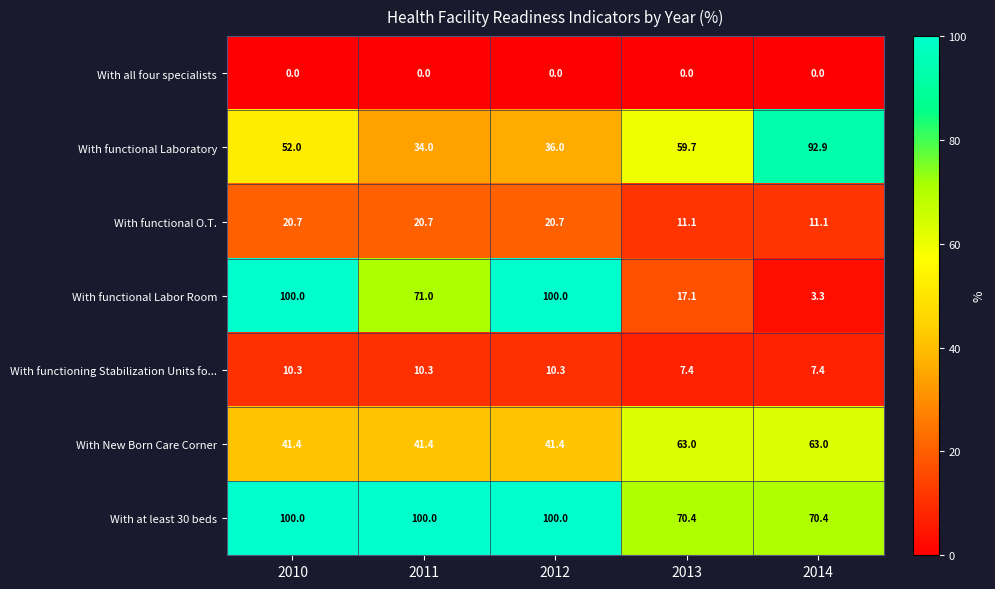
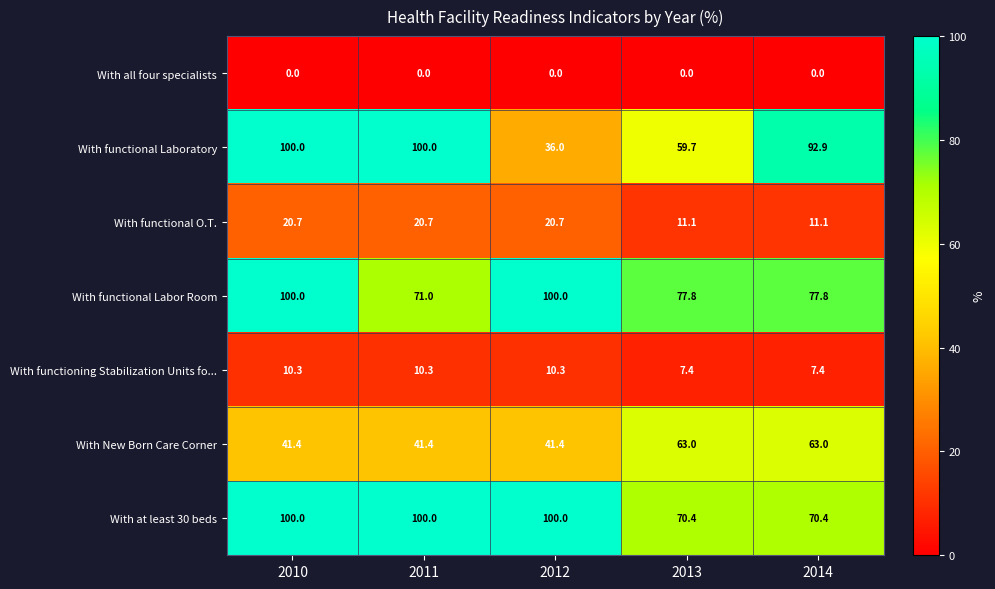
  {
    "With all four specialists": {
      "2010": 0.0,
      "2011": 0.0,
      "2012": 0.0,
      "2013": 0.0,
      "2014": 0.0
    },
    "With functional Laboratory": {
-     "2010": 52.0,
-     "2011": 34.0,
+     "2010": 100.0,
+     "2011": 100.0,
      "2012": 36.0,
      "2013": 59.7,
      "2014": 92.9
    },
    "With functional O.T.": {
      "2010": 20.7,
      "2011": 20.7,
      "2012": 20.7,
      "2013": 11.1,
      "2014": 11.1
    },
    "With functional Labor Room": {
      "2010": 100.0,
      "2011": 71.0,
      "2012": 100.0,
-     "2013": 17.1,
-     "2014": 3.3
+     "2013": 77.8,
+     "2014": 77.8
    },
    "With functioning Stabilization Units fo...": {
      "2010": 10.3,
      "2011": 10.3,
      "2012": 10.3,
      "2013": 7.4,
      "2014": 7.4
    },
    "With New Born Care Corner": {
      "2010": 41.4,
      "2011": 41.4,
      "2012": 41.4,
      "2013": 63.0,
      "2014": 63.0
    },
    "With at least 30 beds": {
      "2010": 100.0,
      "2011": 100.0,
      "2012": 100.0,
      "2013": 70.4,
      "2014": 70.4
    }
  }
